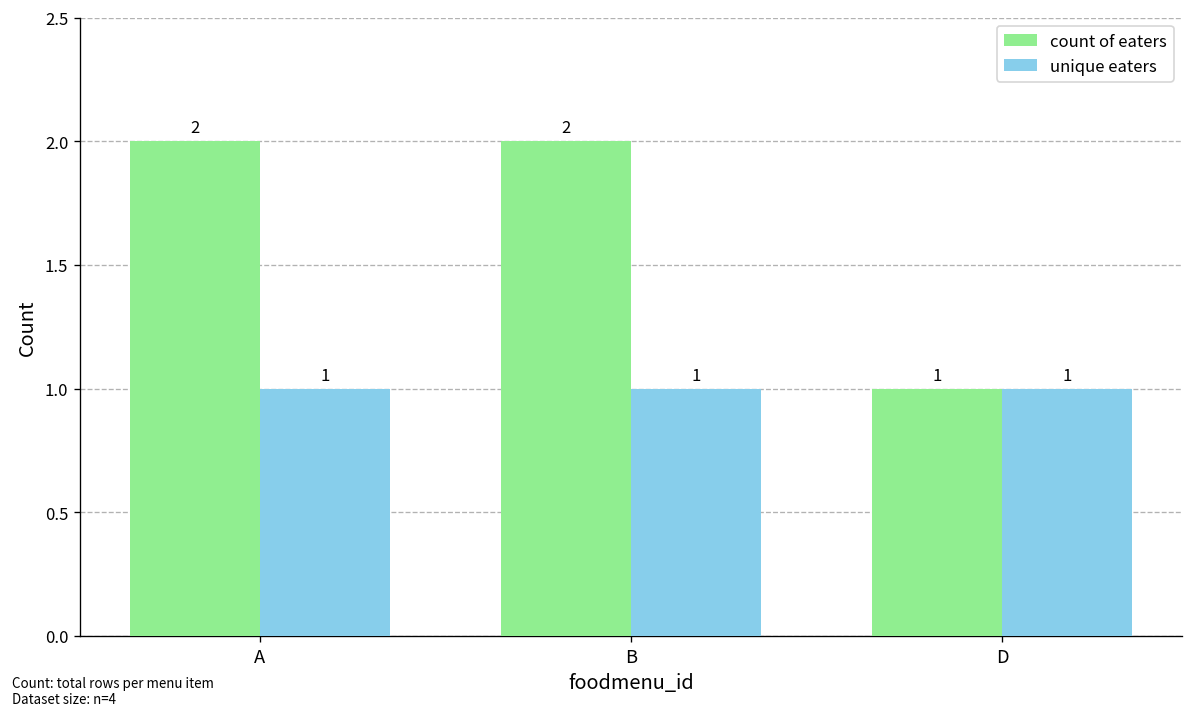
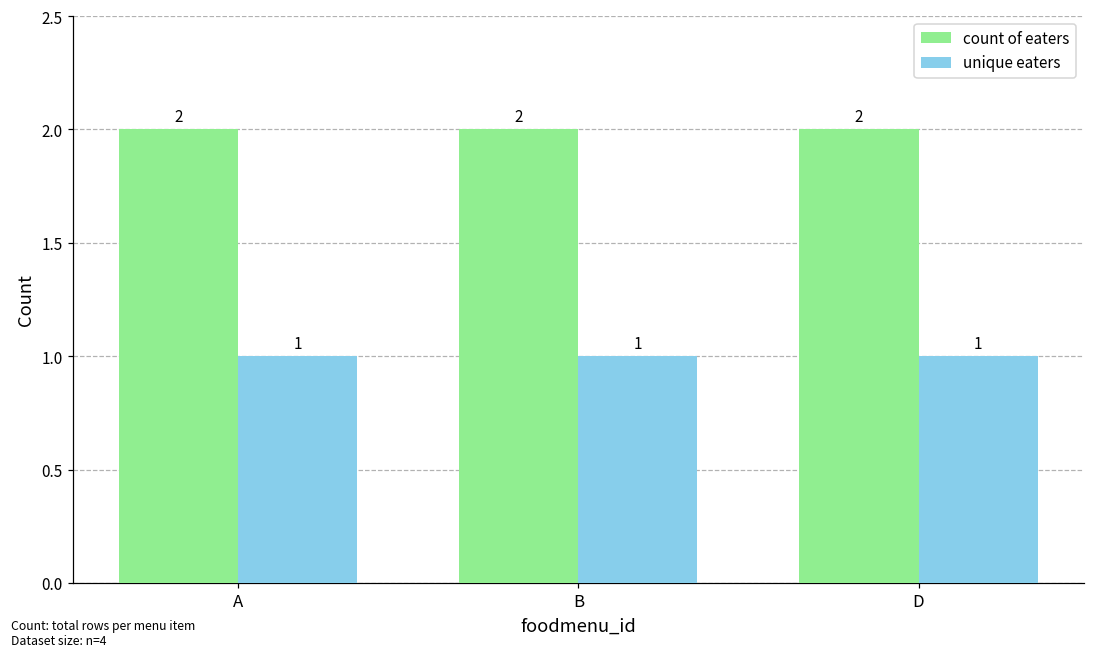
  {
    "count of eaters": {
      "A": 2,
      "B": 2,
-     "D": 1
+     "D": 2
    },
    "unique eaters": {
      "A": 1,
      "B": 1,
      "D": 1
    }
  }
